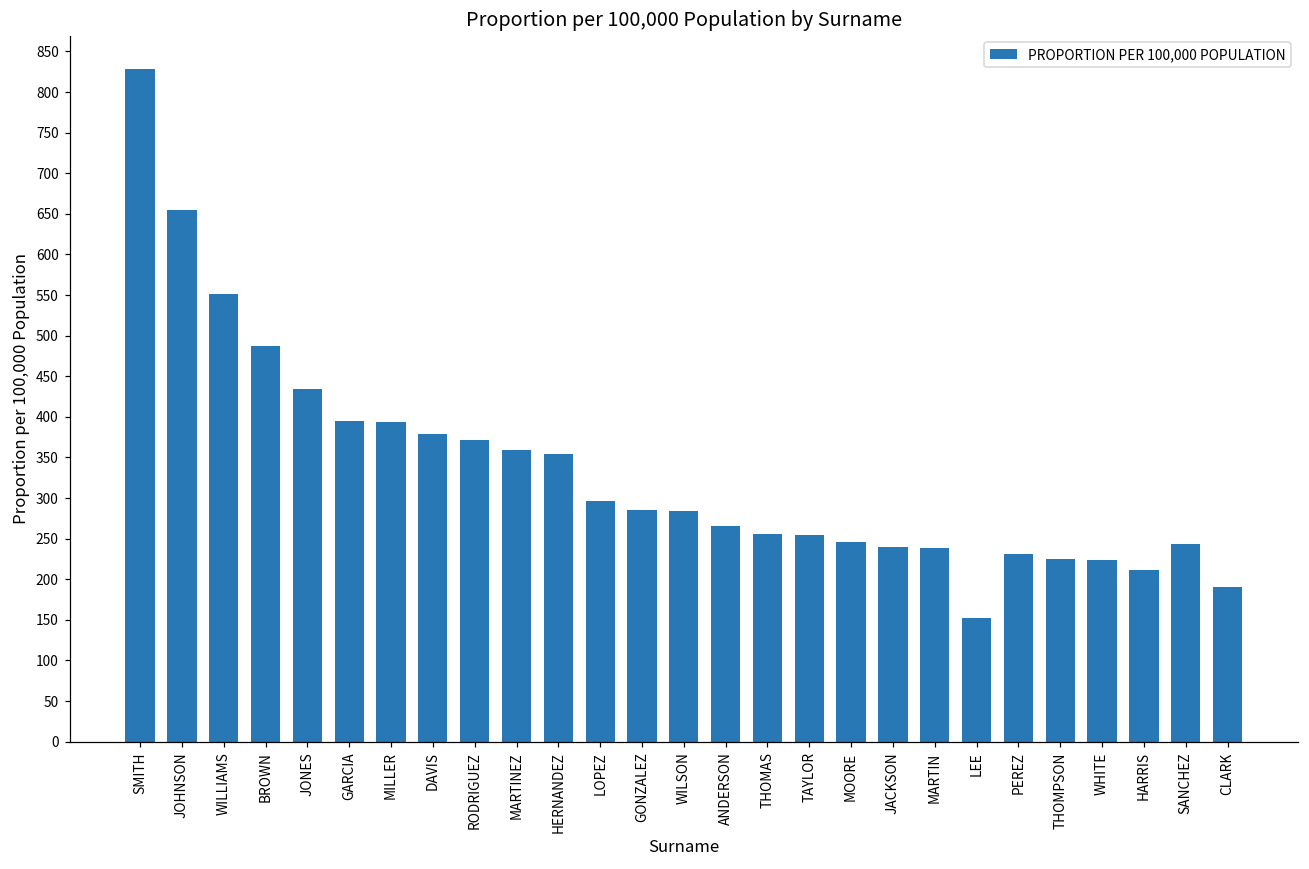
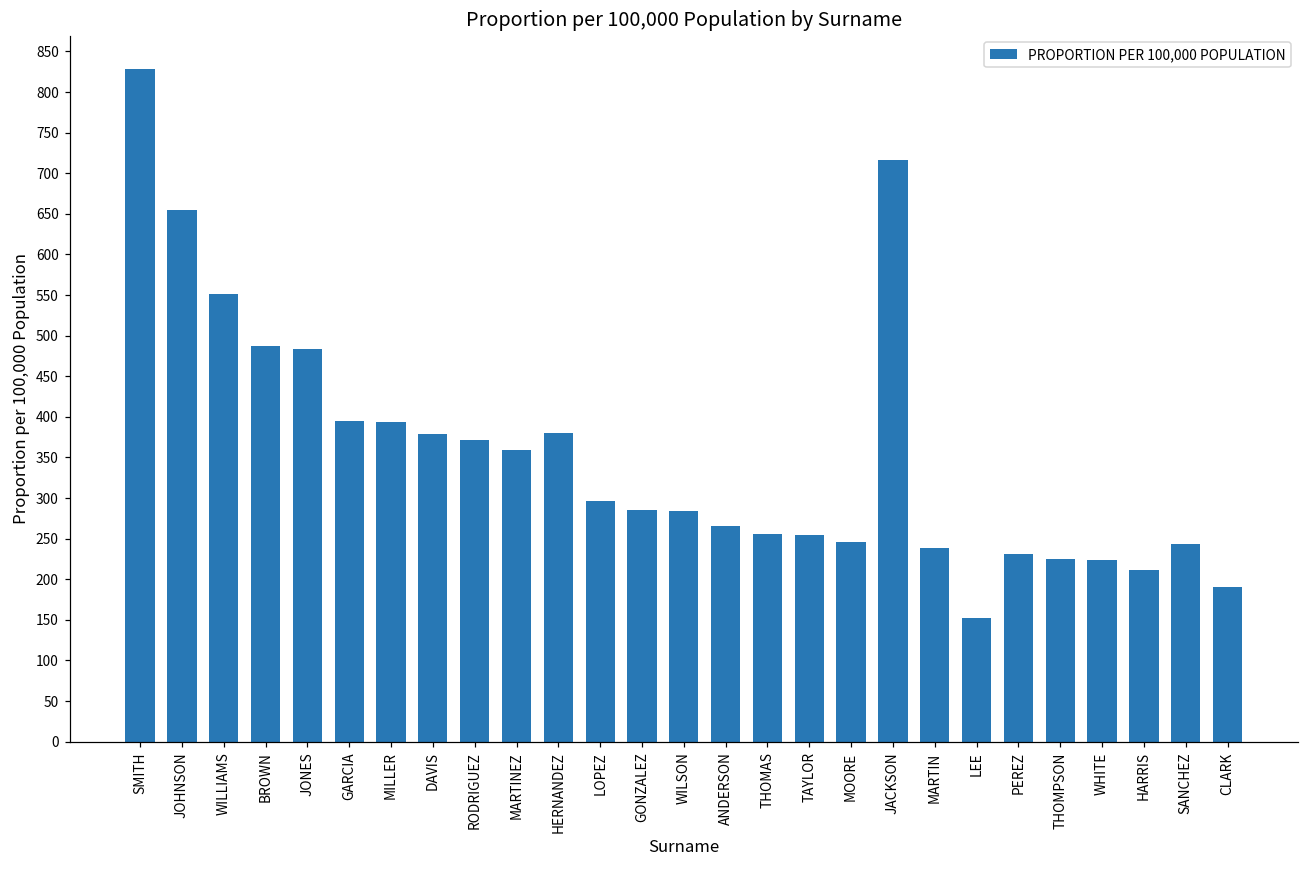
  {
    "SMITH": 830,
    "JOHNSON": 660,
    "WILLIAMS": 550,
    "BROWN": 490,
-   "JONES": 430,
+   "JONES": 480,
    "GARCIA": 400,
    "MILLER": 390,
    "DAVIS": 380,
    "RODRIGUEZ": 370,
    "MARTINEZ": 360,
-   "HERNANDEZ": 350,
+   "HERNANDEZ": 380,
    "LOPEZ": 300,
    "GONZALEZ": 290,
    "WILSON": 280,
    "ANDERSON": 270,
    "THOMAS": 260,
    "TAYLOR": 250,
    "MOORE": 250,
-   "JACKSON": 240,
+   "JACKSON": 720,
    "MARTIN": 240,
    "LEE": 150,
    "PEREZ": 230,
    "THOMPSON": 230,
    "WHITE": 220,
    "HARRIS": 210,
    "SANCHEZ": 240,
    "CLARK": 190
  }
